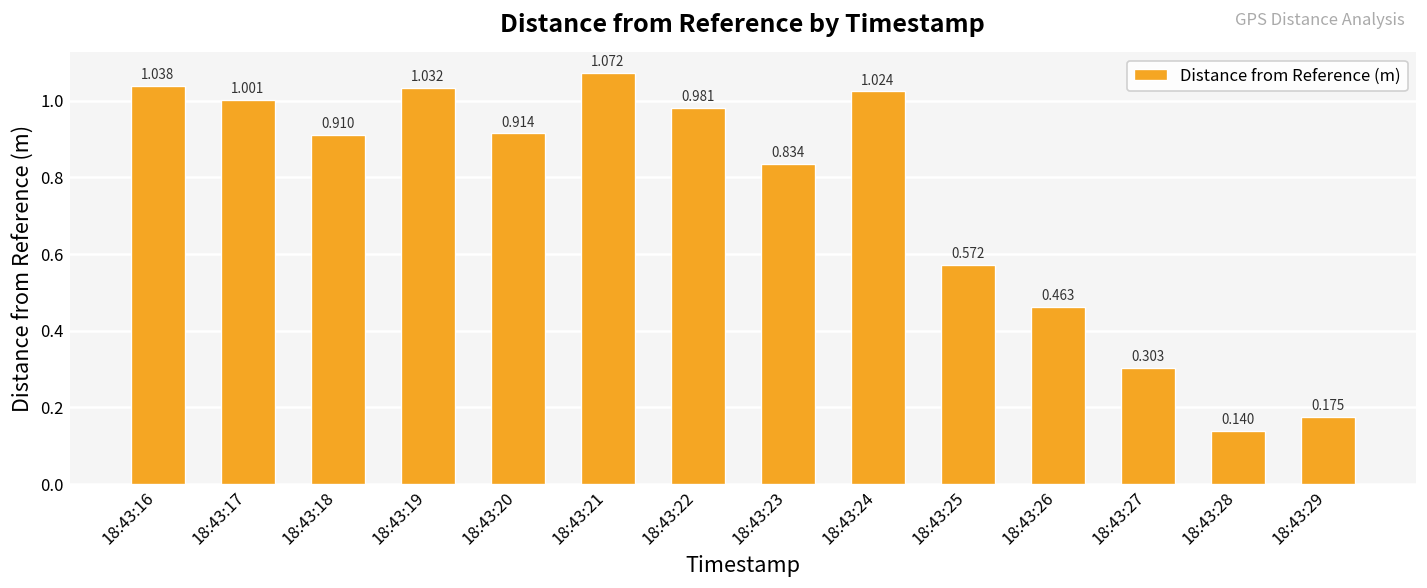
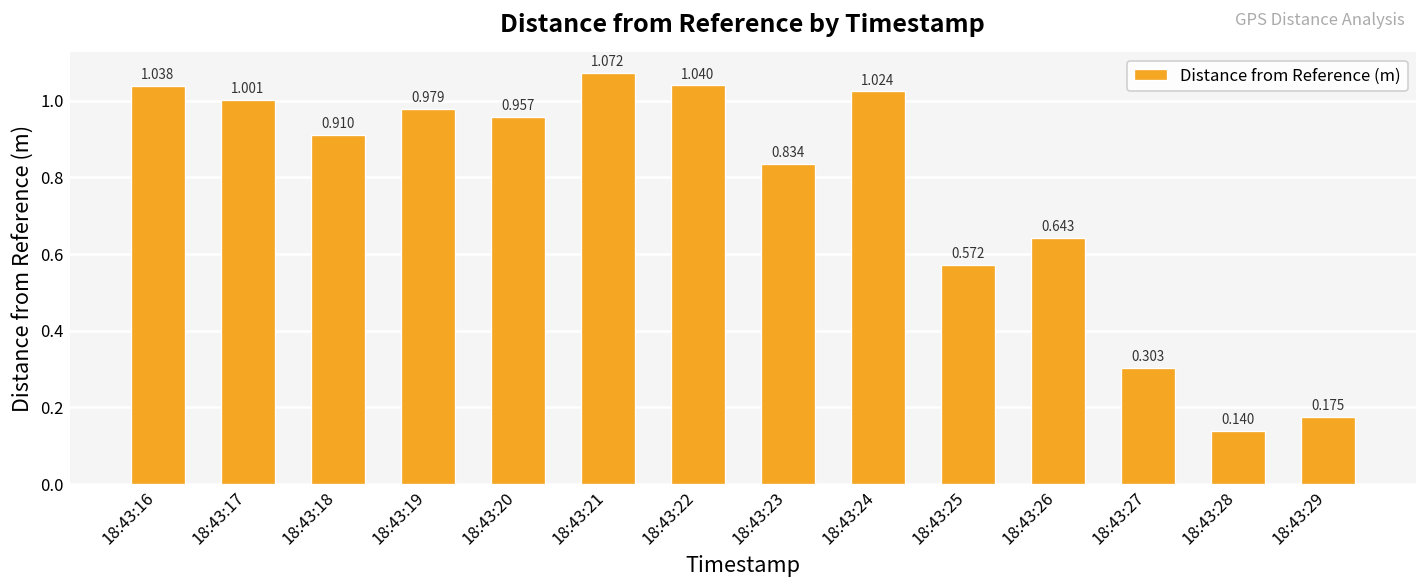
  {
    "18:43:16": 1.038,
    "18:43:17": 1.001,
    "18:43:18": 0.910,
-   "18:43:19": 1.032,
-   "18:43:20": 0.914,
+   "18:43:19": 0.979,
+   "18:43:20": 0.957,
    "18:43:21": 1.072,
-   "18:43:22": 0.981,
+   "18:43:22": 1.040,
    "18:43:23": 0.834,
    "18:43:24": 1.024,
    "18:43:25": 0.572,
-   "18:43:26": 0.463,
+   "18:43:26": 0.643,
    "18:43:27": 0.303,
    "18:43:28": 0.140,
    "18:43:29": 0.175
  }
